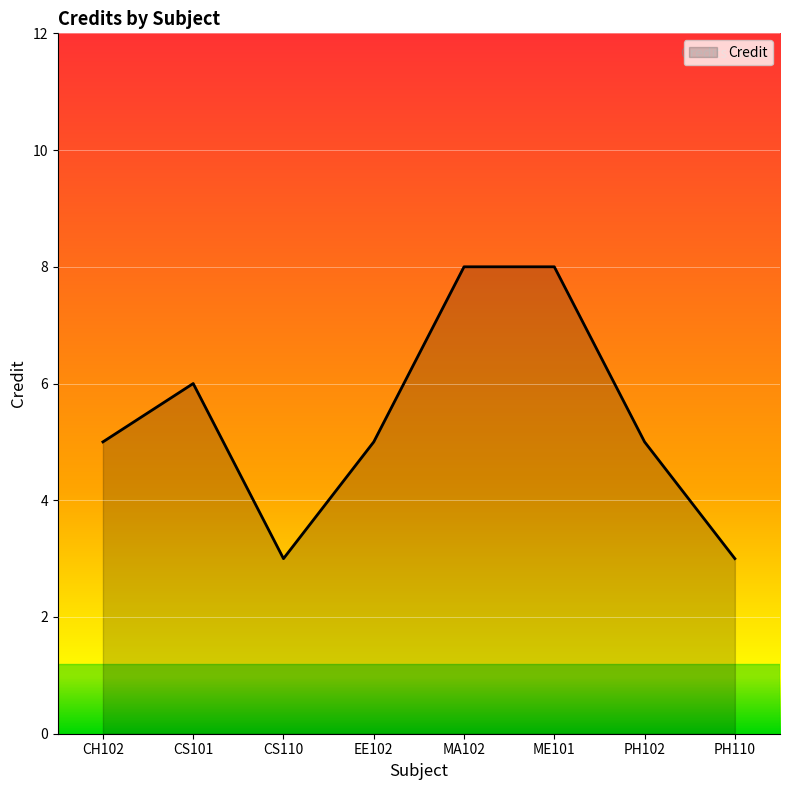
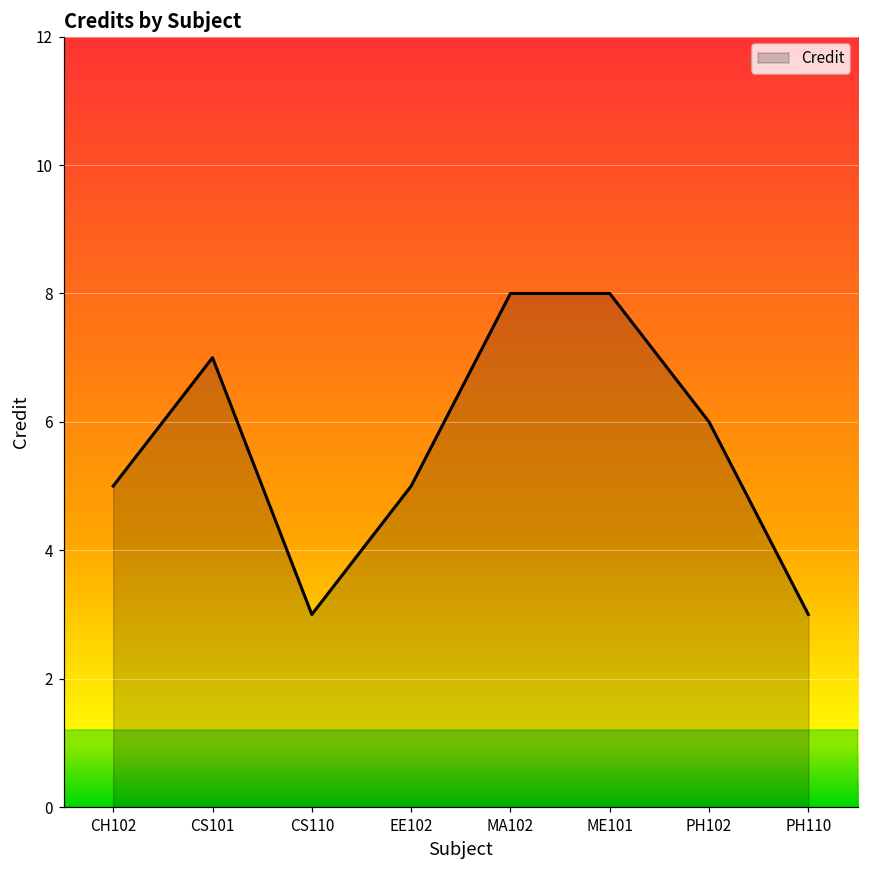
  {
    "CH102": 5,
-   "CS101": 6,
+   "CS101": 7,
    "CS110": 3,
    "EE102": 5,
    "MA102": 8,
    "ME101": 8,
-   "PH102": 5,
+   "PH102": 6,
    "PH110": 3
  }
